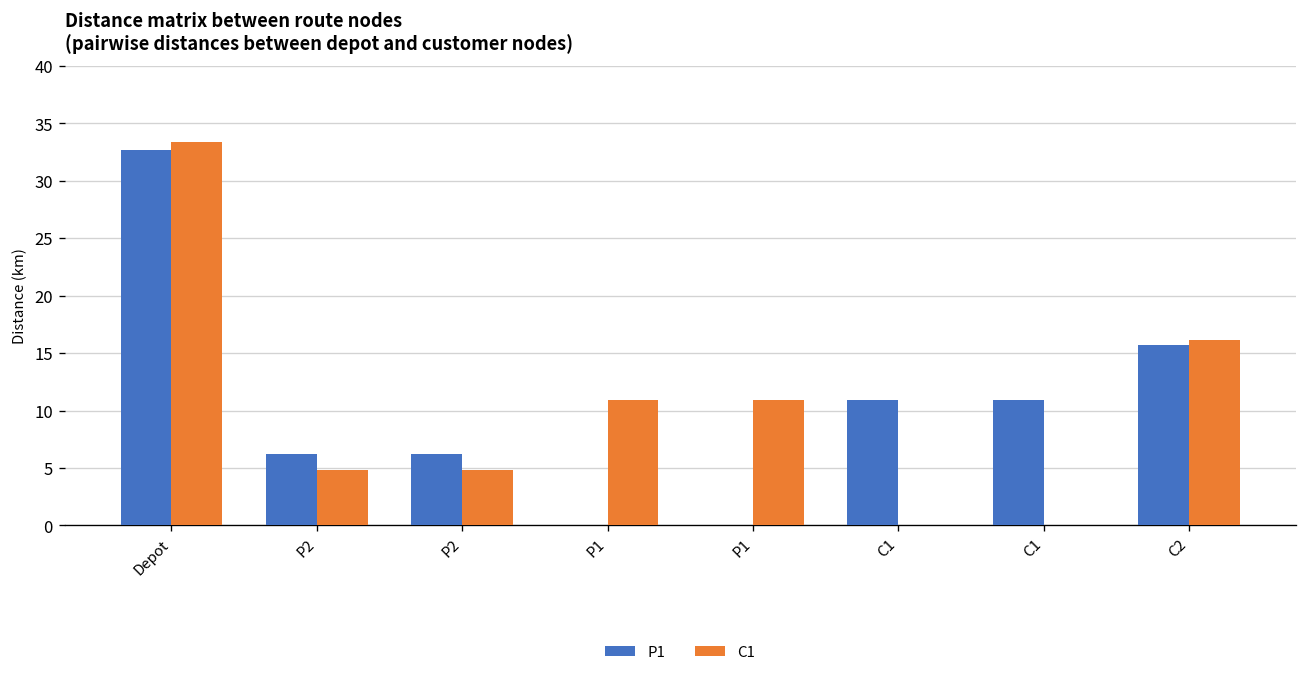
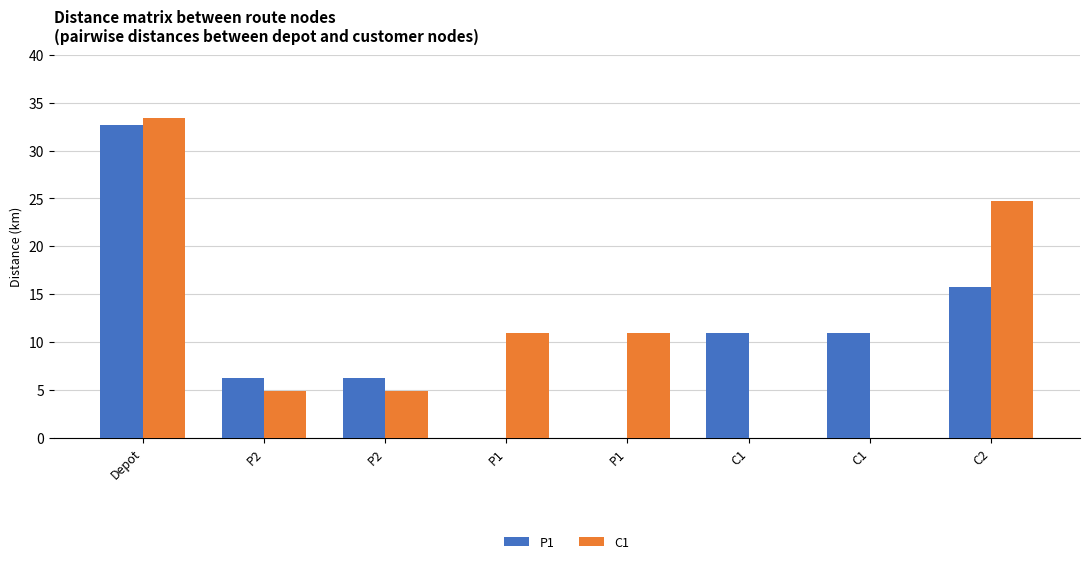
  {
    "P1": {
      "Depot": 33,
      "C2": 16
    },
    "C1": {
      "Depot": 33,
-     "C2": 16
+     "C2": 25
    }
  }
